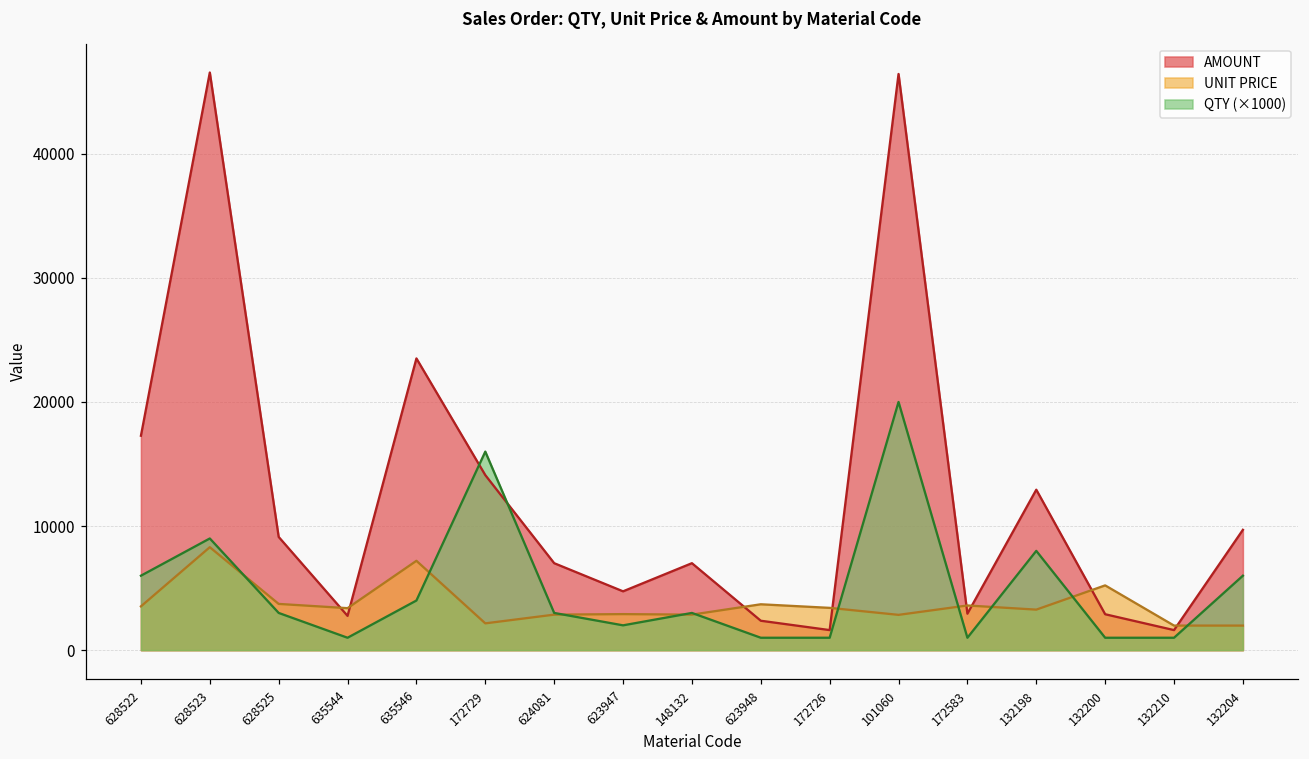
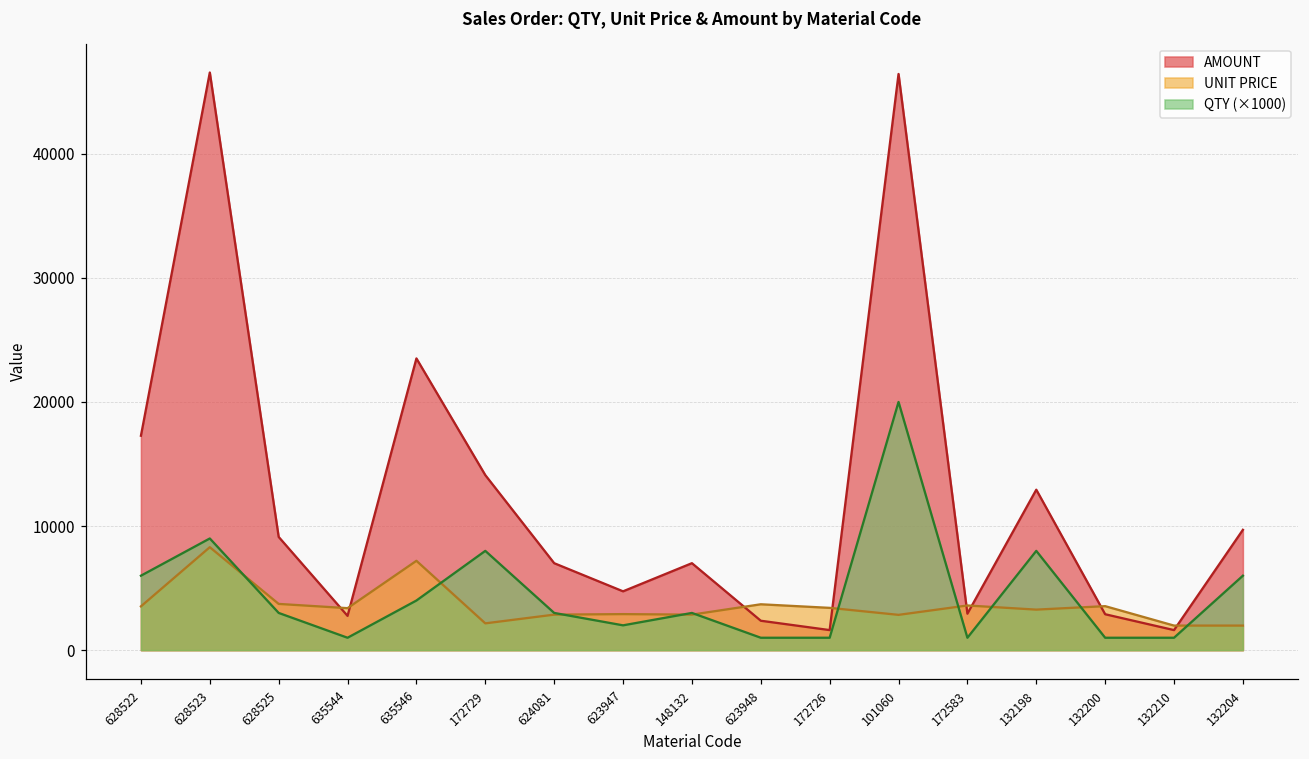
  {
    "AMOUNT": {
      "628522": 17300,
      "628523": 46500,
      "628525": 9100,
      "635544": 2800,
      "635546": 23500,
      "172729": 14100,
      "624081": 7000,
      "623947": 4700,
      "148132": 7000,
      "623948": 2400,
      "172726": 1600,
      "101060": 46400,
      "172583": 2900,
      "132198": 12900,
      "132200": 2900,
      "132210": 1600,
      "132204": 9700
    },
    "UNIT PRICE": {
      "628522": 3500,
      "628523": 8300,
      "628525": 3700,
      "635544": 3400,
      "635546": 7200,
      "172729": 2200,
      "623947": 2900,
      "623948": 3700,
      "172726": 3400,
      "101060": 2800,
      "172583": 3600,
      "132198": 3300,
-     "132200": 5200,
+     "132200": 3500,
      "132210": 2000,
      "132204": 2000
    },
    "QTY (×1000)": {
      "628522": 6000,
      "628523": 9000,
      "628525": 3000,
      "635544": 1000,
      "635546": 4000,
-     "172729": 16000,
+     "172729": 8000,
      "623947": 2000,
      "623948": 1000,
      "172726": 1000,
      "101060": 20000,
      "172583": 1000,
      "132198": 8000,
      "132200": 1000,
      "132210": 1000,
      "132204": 6000
    }
  }
